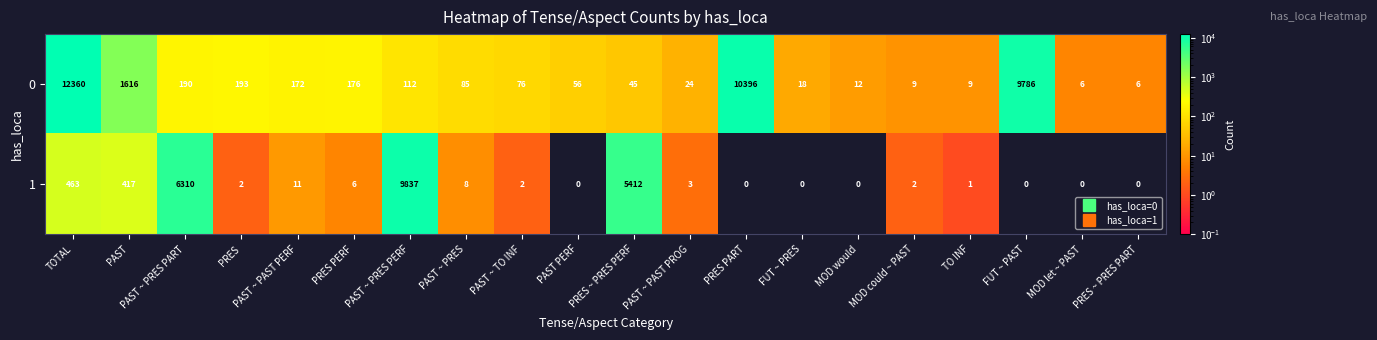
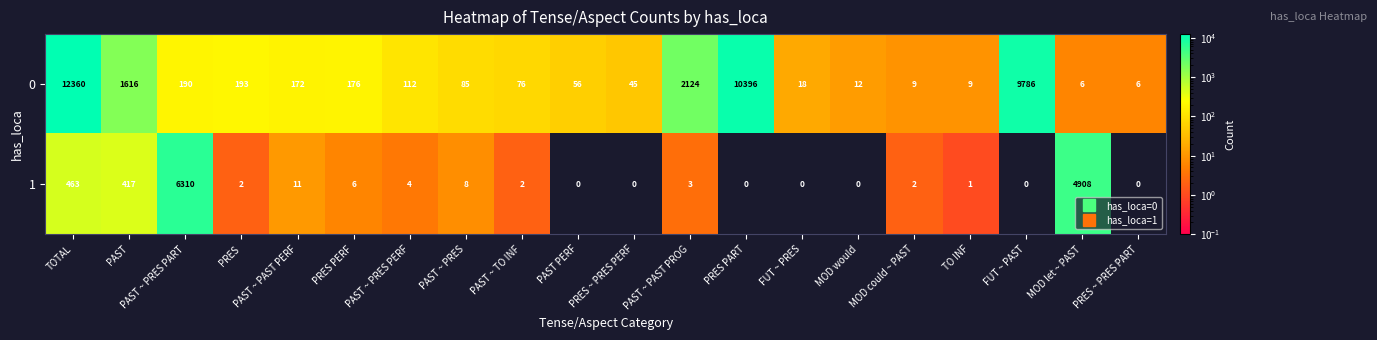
  {
    "0": {
      "TOTAL": 12360,
      "PAST": 1616,
      "PAST ~ PRES PART": 190,
      "PRES": 193,
      "PAST ~ PAST PERF": 172,
      "PRES PERF": 176,
      "PAST ~ PRES PERF": 112,
      "PAST ~ PRES": 85,
      "PAST ~ TO INF": 76,
      "PAST PERF": 56,
      "PRES ~ PRES PERF": 45,
-     "PAST ~ PAST PROG": 24,
+     "PAST ~ PAST PROG": 2124,
      "PRES PART": 10396,
      "FUT ~ PRES": 18,
      "MOD would": 12,
      "MOD could ~ PAST": 9,
      "TO INF": 9,
      "FUT ~ PAST": 9786,
      "MOD let ~ PAST": 6,
      "PRES ~ PRES PART": 6
    },
    "1": {
      "TOTAL": 463,
      "PAST": 417,
      "PAST ~ PRES PART": 6310,
      "PRES": 2,
      "PAST ~ PAST PERF": 11,
      "PRES PERF": 6,
-     "PAST ~ PRES PERF": 9837,
+     "PAST ~ PRES PERF": 4,
      "PAST ~ PRES": 8,
      "PAST ~ TO INF": 2,
      "PAST PERF": 0,
-     "PRES ~ PRES PERF": 5412,
+     "PRES ~ PRES PERF": 0,
      "PAST ~ PAST PROG": 3,
      "PRES PART": 0,
      "FUT ~ PRES": 0,
      "MOD would": 0,
      "MOD could ~ PAST": 2,
      "TO INF": 1,
      "FUT ~ PAST": 0,
-     "MOD let ~ PAST": 0,
+     "MOD let ~ PAST": 4908,
      "PRES ~ PRES PART": 0
    }
  }
